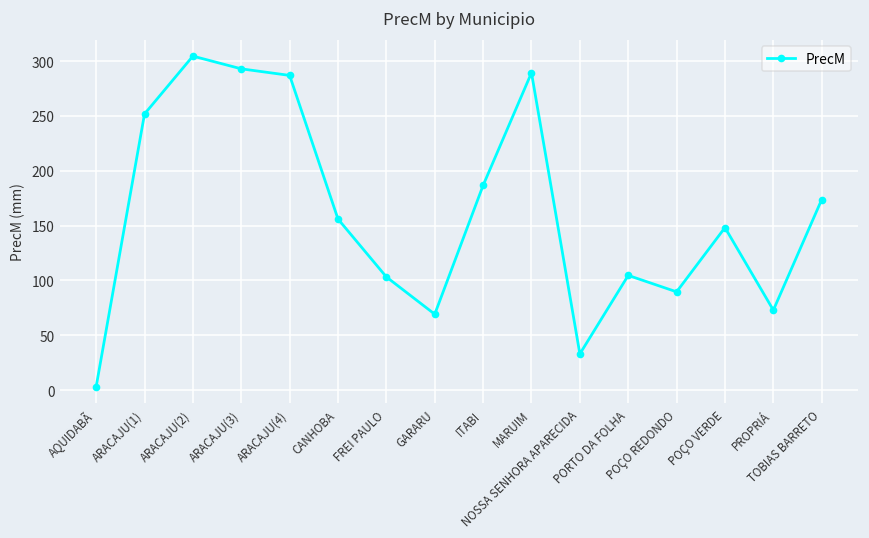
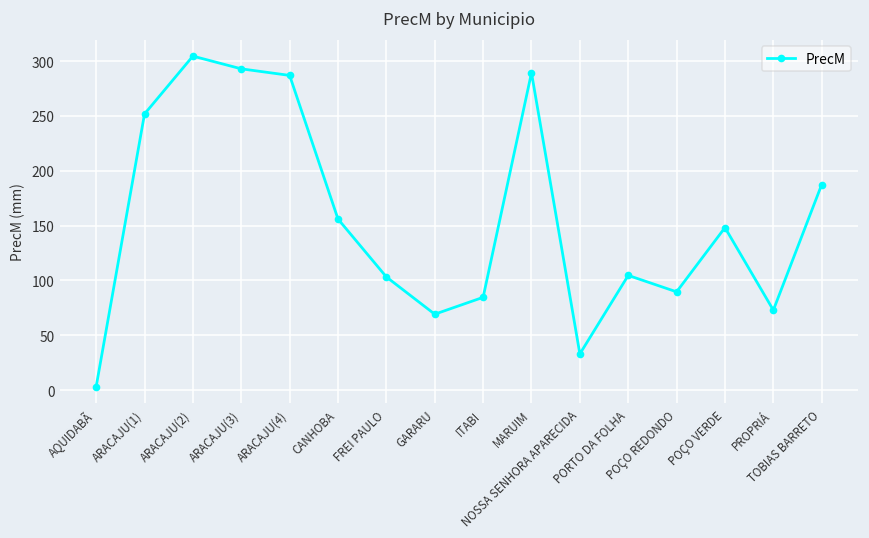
  {
    "AQUIDABÃ": 0,
    "ARACAJU(1)": 250,
    "ARACAJU(2)": 300,
    "ARACAJU(3)": 290,
    "ARACAJU(4)": 290,
    "CANHOBA": 160,
    "FREI PAULO": 100,
    "GARARU": 70,
-   "ITABI": 190,
+   "ITABI": 80,
    "MARUIM": 290,
    "NOSSA SENHORA APARECIDA": 30,
    "PORTO DA FOLHA": 100,
    "POÇO REDONDO": 90,
    "POÇO VERDE": 150,
    "PROPRIÁ": 70,
-   "TOBIAS BARRETO": 170
+   "TOBIAS BARRETO": 190
  }
